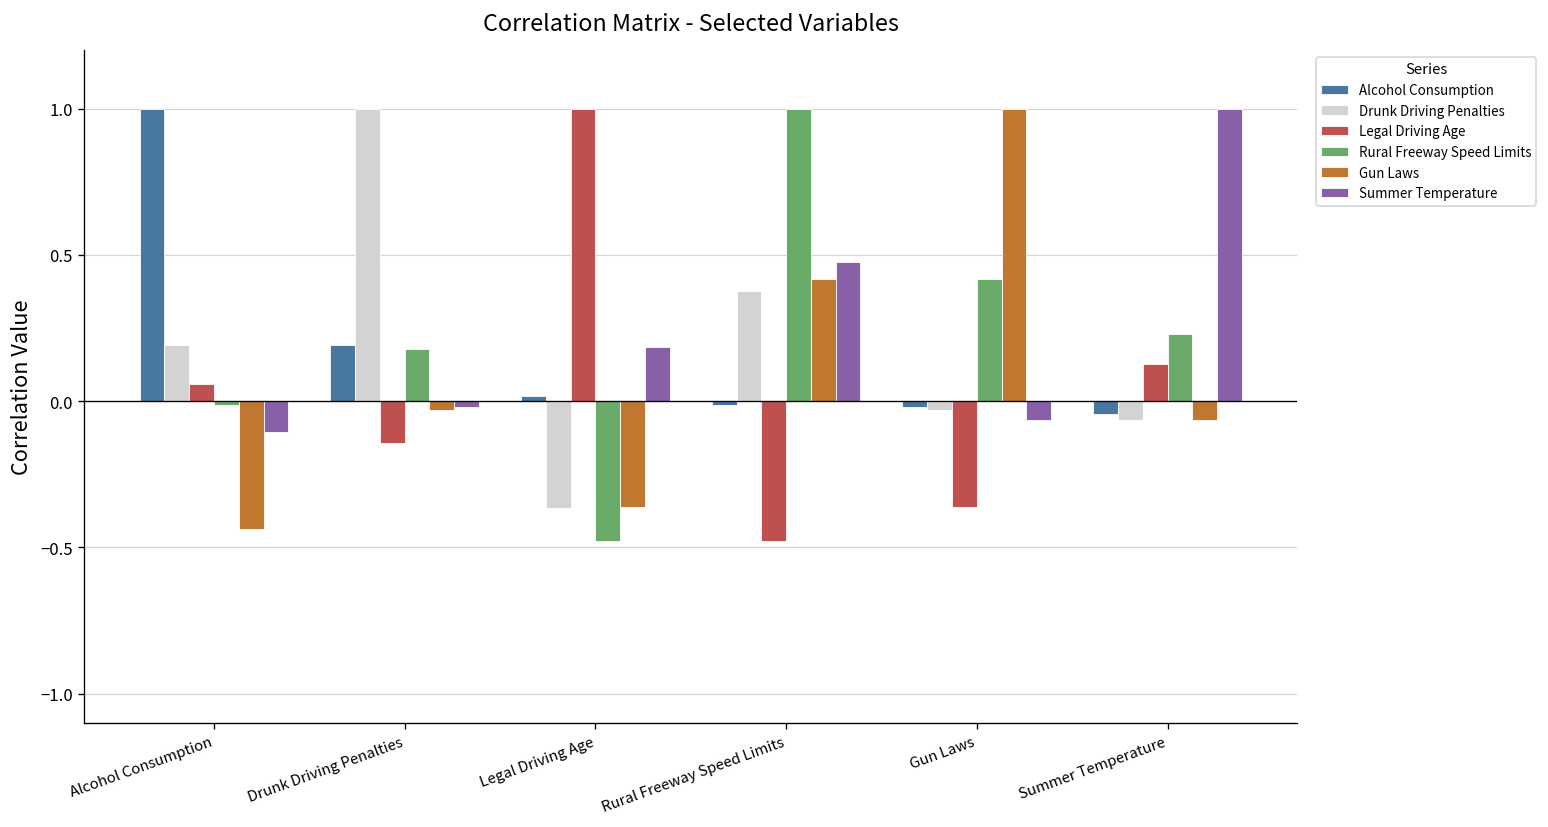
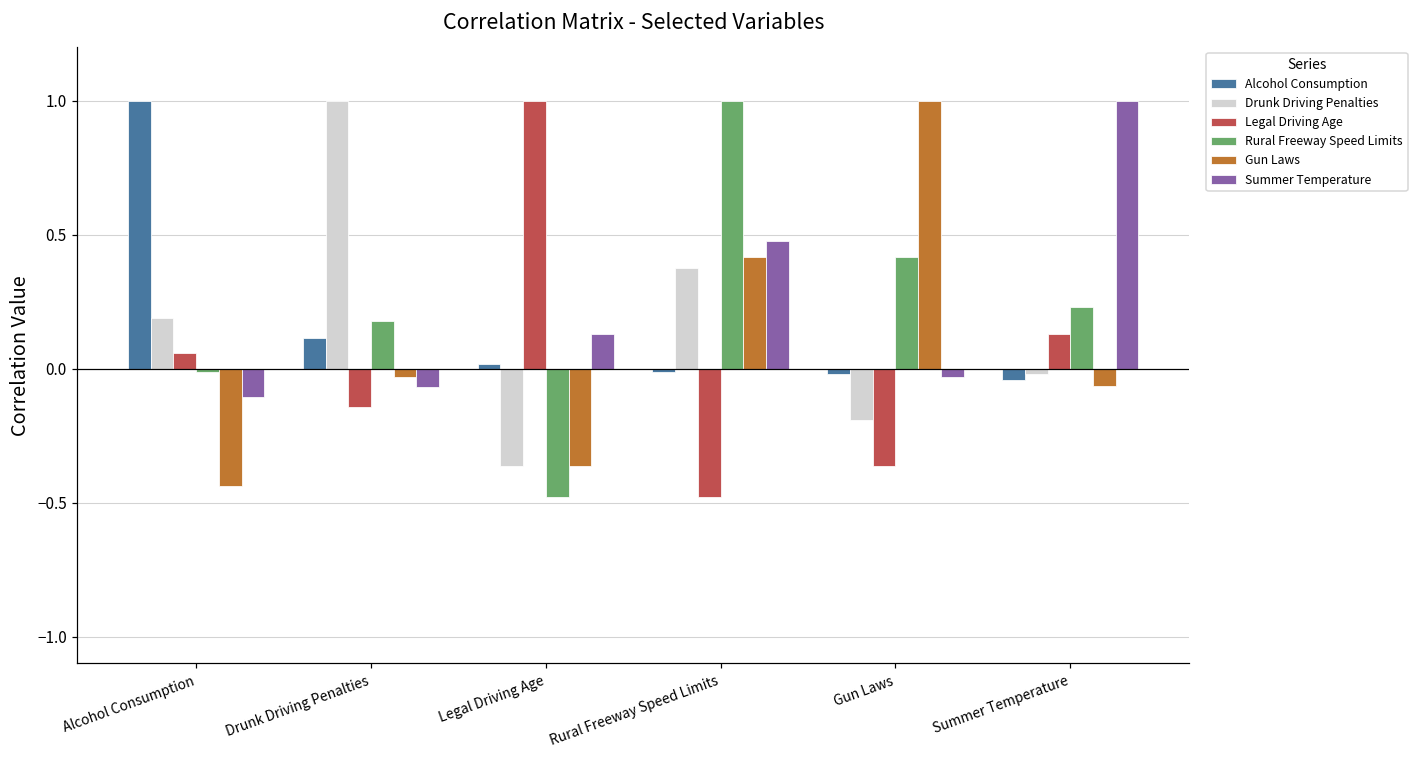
  {
    "Alcohol Consumption": {
      "Alcohol Consumption": 1.00,
-     "Drunk Driving Penalties": 0.19,
+     "Drunk Driving Penalties": 0.11,
      "Legal Driving Age": 0.02,
      "Rural Freeway Speed Limits": -0.01,
      "Gun Laws": -0.02,
      "Summer Temperature": -0.04
    },
    "Drunk Driving Penalties": {
      "Alcohol Consumption": 0.19,
      "Drunk Driving Penalties": 1.00,
      "Legal Driving Age": -0.36,
      "Rural Freeway Speed Limits": 0.38,
-     "Gun Laws": -0.03,
-     "Summer Temperature": -0.06
+     "Gun Laws": -0.19,
+     "Summer Temperature": -0.02
    },
    "Rural Freeway Speed Limits": {
      "Alcohol Consumption": -0.01,
      "Drunk Driving Penalties": 0.18,
      "Legal Driving Age": -0.48,
      "Rural Freeway Speed Limits": 1.00,
      "Gun Laws": 0.42,
      "Summer Temperature": 0.23
    },
    "Summer Temperature": {
      "Alcohol Consumption": -0.10,
-     "Drunk Driving Penalties": -0.02,
-     "Legal Driving Age": 0.19,
+     "Drunk Driving Penalties": -0.07,
+     "Legal Driving Age": 0.13,
      "Rural Freeway Speed Limits": 0.48,
-     "Gun Laws": -0.07,
+     "Gun Laws": -0.03,
      "Summer Temperature": 1.00
    }
  }
